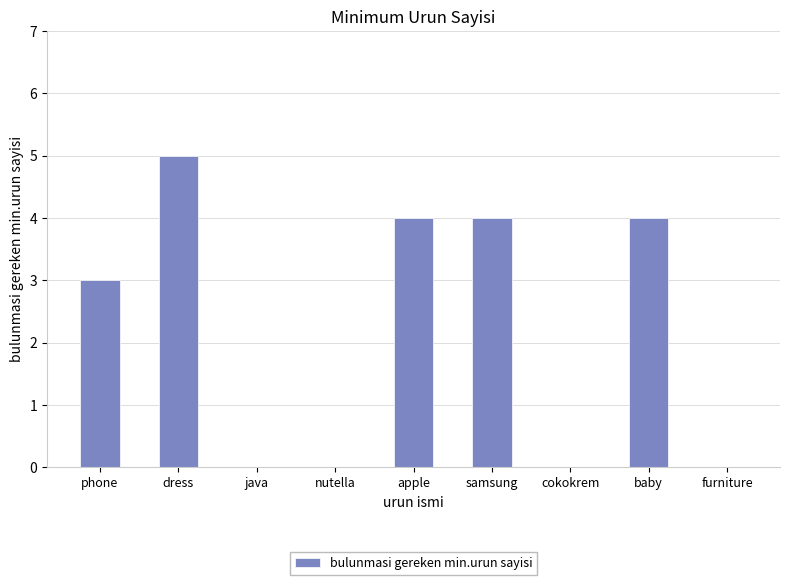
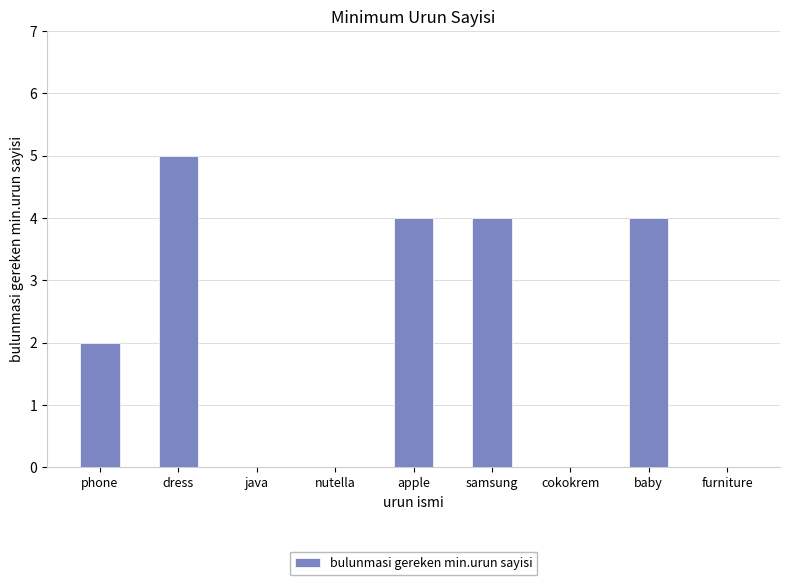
  {
-   "phone": 3,
+   "phone": 2,
    "dress": 5,
    "java": 0,
    "nutella": 0,
    "apple": 4,
    "samsung": 4,
    "cokokrem": 0,
    "baby": 4,
    "furniture": 0
  }
